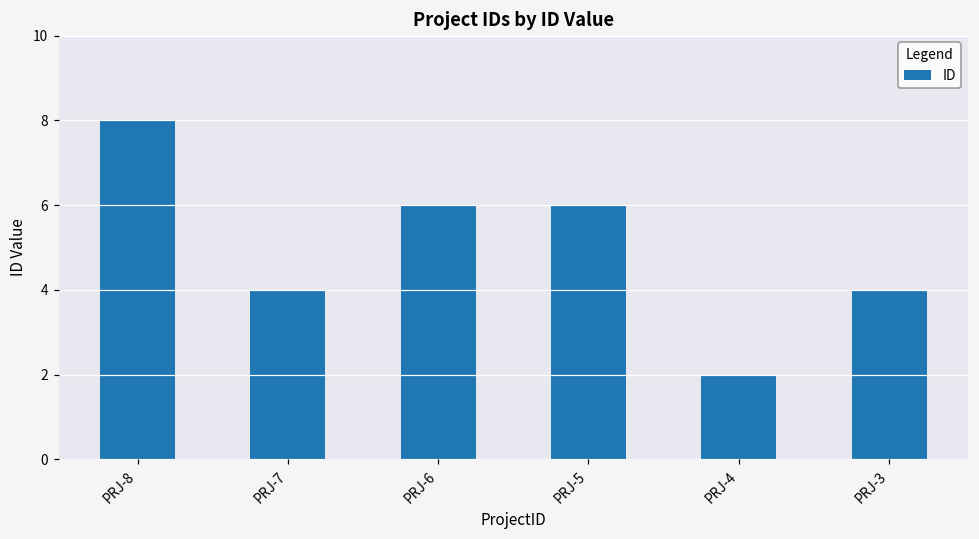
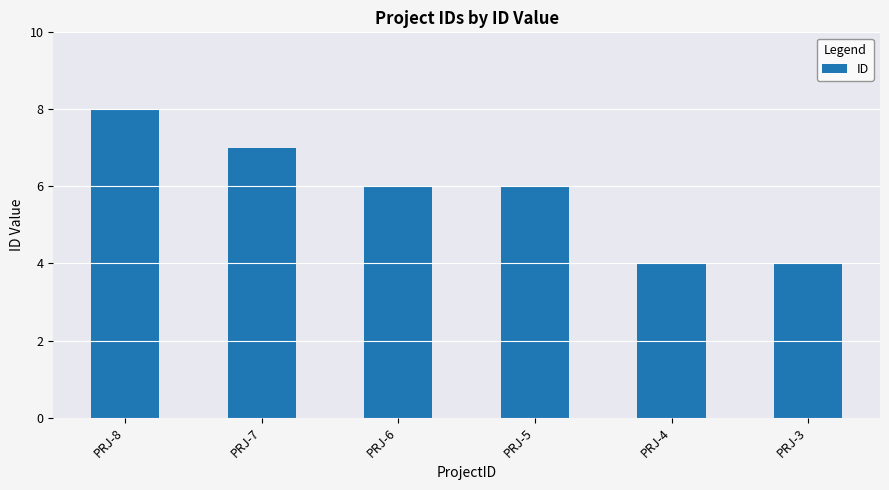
  {
    "PRJ-8": 8,
-   "PRJ-7": 4,
+   "PRJ-7": 7,
    "PRJ-6": 6,
    "PRJ-5": 6,
-   "PRJ-4": 2,
+   "PRJ-4": 4,
    "PRJ-3": 4
  }
